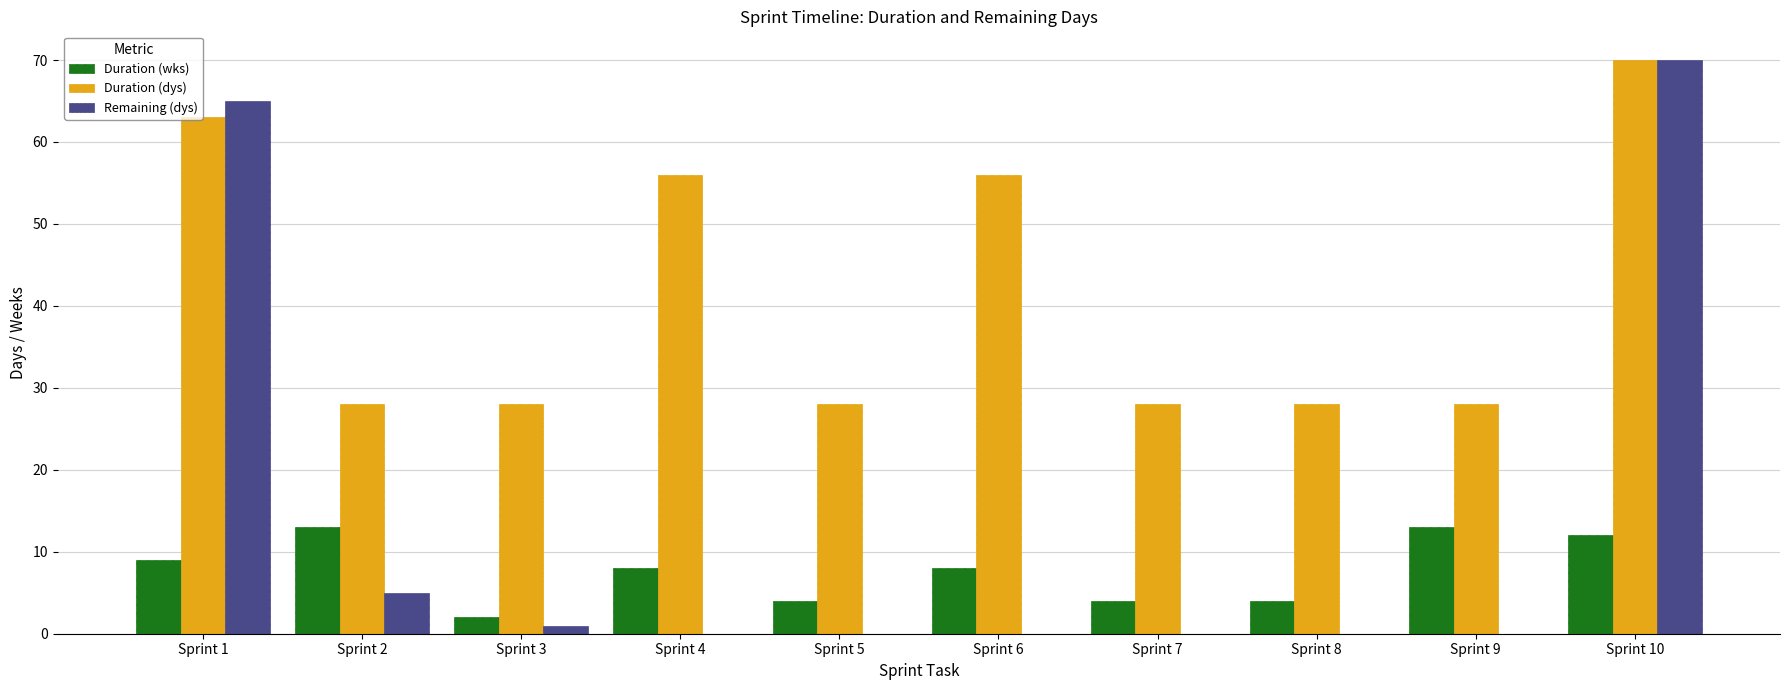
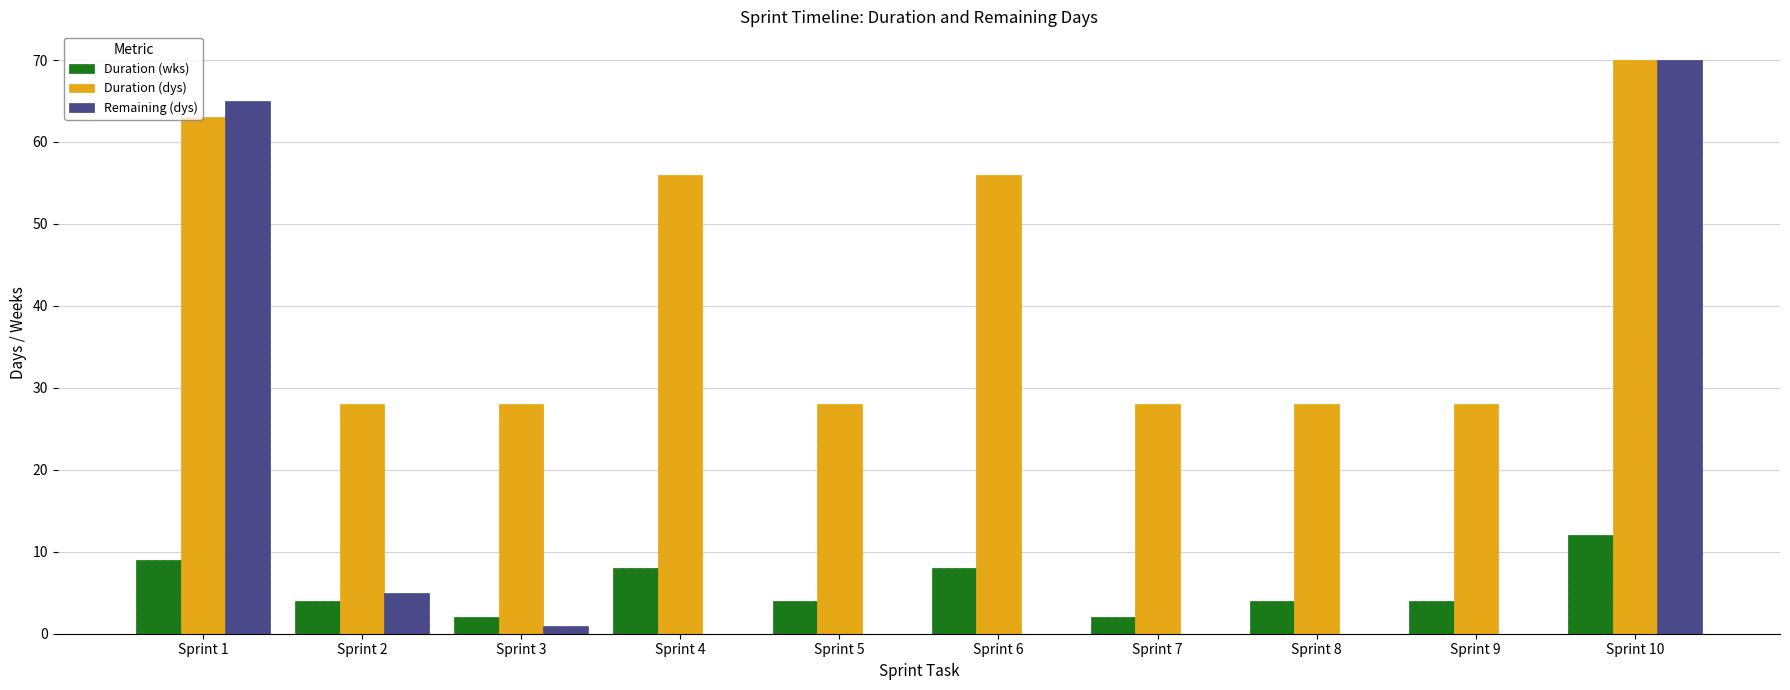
  {
    "Duration (wks)": {
      "Sprint 1": 9,
-     "Sprint 2": 13,
+     "Sprint 2": 4,
      "Sprint 3": 2,
      "Sprint 4": 8,
      "Sprint 5": 4,
      "Sprint 6": 8,
-     "Sprint 7": 4,
+     "Sprint 7": 2,
      "Sprint 8": 4,
-     "Sprint 9": 13,
+     "Sprint 9": 4,
      "Sprint 10": 12
    },
    "Duration (dys)": {
      "Sprint 2": 28,
      "Sprint 3": 28,
      "Sprint 4": 56,
      "Sprint 5": 28,
      "Sprint 6": 56,
      "Sprint 7": 28,
      "Sprint 8": 28,
      "Sprint 9": 28,
      "Sprint 10": 70
    },
    "Remaining (dys)": {
      "Sprint 1": 65,
      "Sprint 2": 5,
      "Sprint 3": 1,
      "Sprint 4": 0,
      "Sprint 5": 0,
      "Sprint 6": 0,
      "Sprint 7": 0,
      "Sprint 8": 0,
      "Sprint 9": 0,
      "Sprint 10": 70
    }
  }
